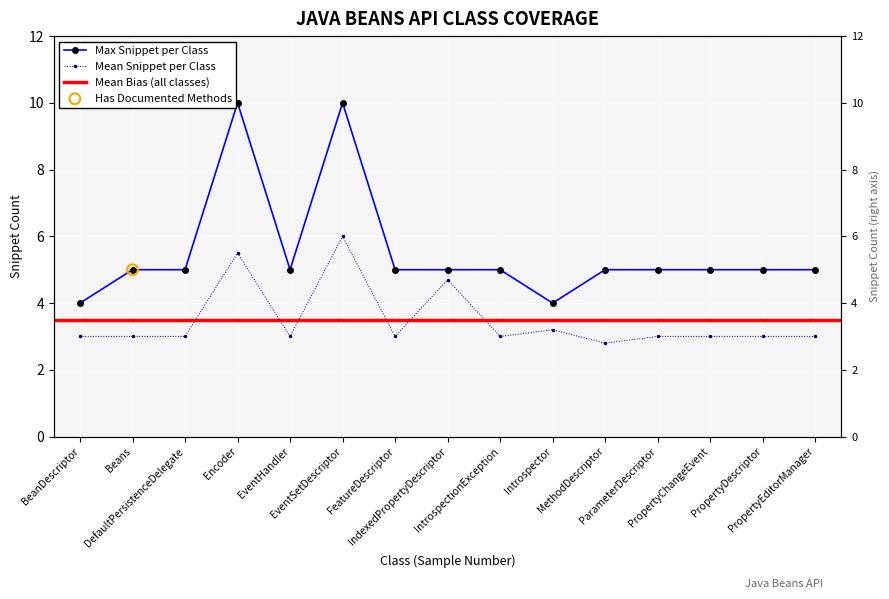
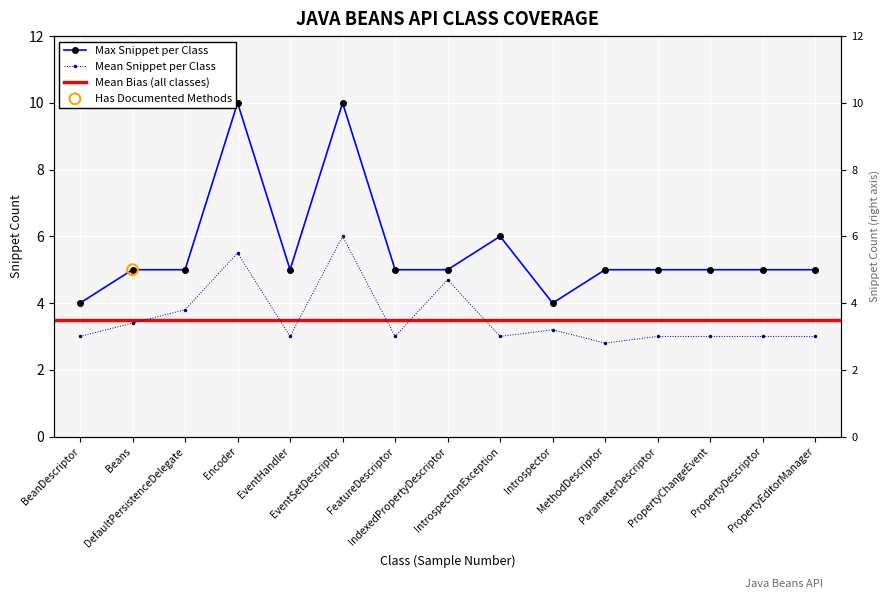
  {
    "Max Snippet per Class": {
      "BeanDescriptor": 4,
      "DefaultPersistenceDelegate": 5,
      "Encoder": 10,
      "EventHandler": 5,
      "EventSetDescriptor": 10,
      "FeatureDescriptor": 5,
      "IndexedPropertyDescriptor": 5,
-     "IntrospectionException": 5,
+     "IntrospectionException": 6,
      "Introspector": 4,
      "MethodDescriptor": 5,
      "ParameterDescriptor": 5,
      "PropertyChangeEvent": 5,
      "PropertyDescriptor": 5,
      "PropertyEditorManager": 5
    },
    "Mean Snippet per Class": {
      "BeanDescriptor": 3.0,
-     "Beans": 3.0,
-     "DefaultPersistenceDelegate": 3.0,
+     "Beans": 3.4,
+     "DefaultPersistenceDelegate": 3.8,
      "Encoder": 5.5,
      "EventHandler": 3.0,
      "EventSetDescriptor": 6.0,
      "FeatureDescriptor": 3.0,
      "IndexedPropertyDescriptor": 4.7,
      "IntrospectionException": 3.0,
      "Introspector": 3.2,
      "MethodDescriptor": 2.8,
      "ParameterDescriptor": 3.0,
      "PropertyChangeEvent": 3.0,
      "PropertyDescriptor": 3.0,
      "PropertyEditorManager": 3.0
    }
  }
